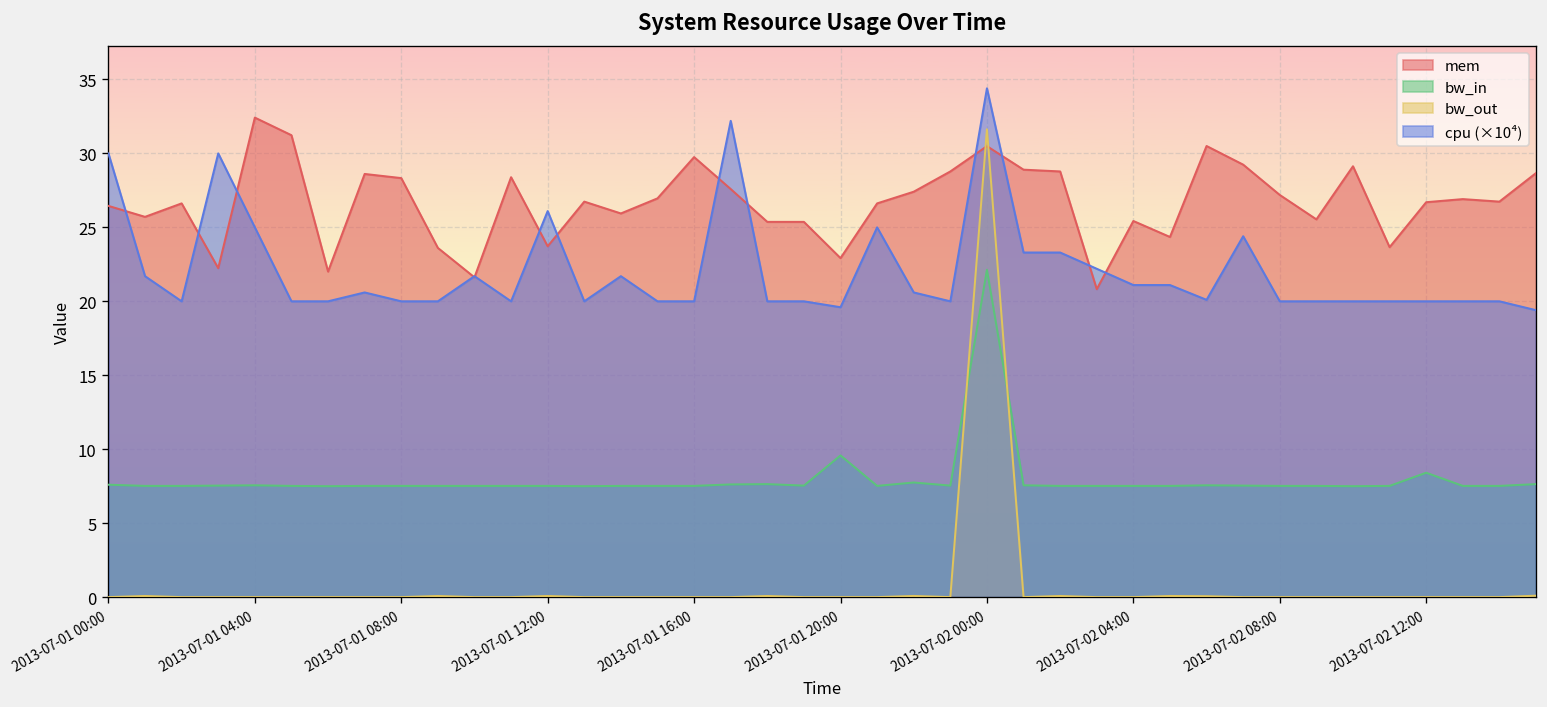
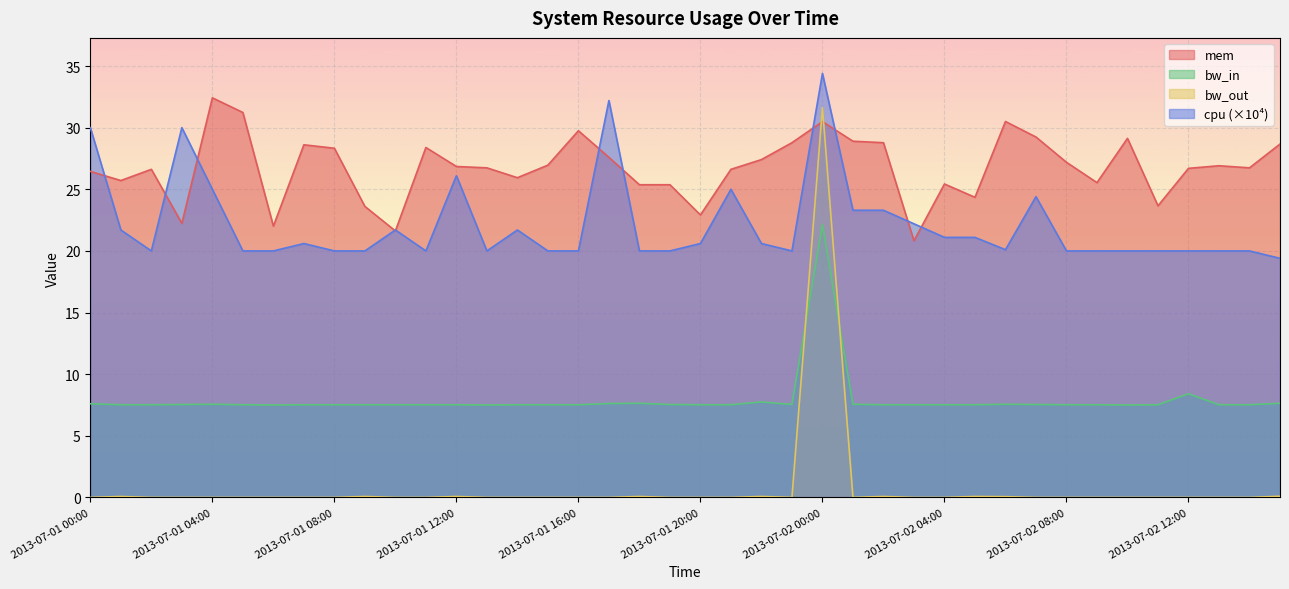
  {
    "mem": {
      "2013-07-01 00:00": 26.5,
      "2013-07-01 04:00": 32.4,
      "2013-07-01 08:00": 28.3,
-     "2013-07-01 12:00": 23.7,
+     "2013-07-01 12:00": 26.9,
      "2013-07-01 16:00": 29.8,
      "2013-07-01 20:00": 22.9,
      "2013-07-02 00:00": 30.5,
      "2013-07-02 04:00": 25.4,
      "2013-07-02 08:00": 27.2,
      "2013-07-02 12:00": 26.7
    },
    "bw_in": {
      "2013-07-01 00:00": 7.6,
      "2013-07-01 04:00": 7.6,
      "2013-07-01 08:00": 7.5,
      "2013-07-01 12:00": 7.5,
      "2013-07-01 16:00": 7.5,
-     "2013-07-01 20:00": 9.6,
+     "2013-07-01 20:00": 7.5,
      "2013-07-02 00:00": 22.1,
      "2013-07-02 04:00": 7.5,
      "2013-07-02 08:00": 7.5,
      "2013-07-02 12:00": 8.4
    },
    "bw_out": {
      "2013-07-01 00:00": 0.0,
      "2013-07-01 04:00": 0.0,
      "2013-07-01 08:00": 0.0,
      "2013-07-01 12:00": 0.1,
      "2013-07-01 16:00": 0.0,
      "2013-07-01 20:00": 0.0,
      "2013-07-02 00:00": 31.6,
      "2013-07-02 04:00": 0.0,
      "2013-07-02 08:00": 0.0,
      "2013-07-02 12:00": 0.0
    },
    "cpu (×10⁴)": {
      "2013-07-01 00:00": 30.0,
      "2013-07-01 04:00": 25.0,
      "2013-07-01 08:00": 20.0,
      "2013-07-01 12:00": 26.1,
      "2013-07-01 16:00": 20.0,
-     "2013-07-01 20:00": 19.6,
+     "2013-07-01 20:00": 20.6,
      "2013-07-02 00:00": 34.4,
      "2013-07-02 04:00": 21.1,
      "2013-07-02 08:00": 20.0,
      "2013-07-02 12:00": 20.0
    }
  }
